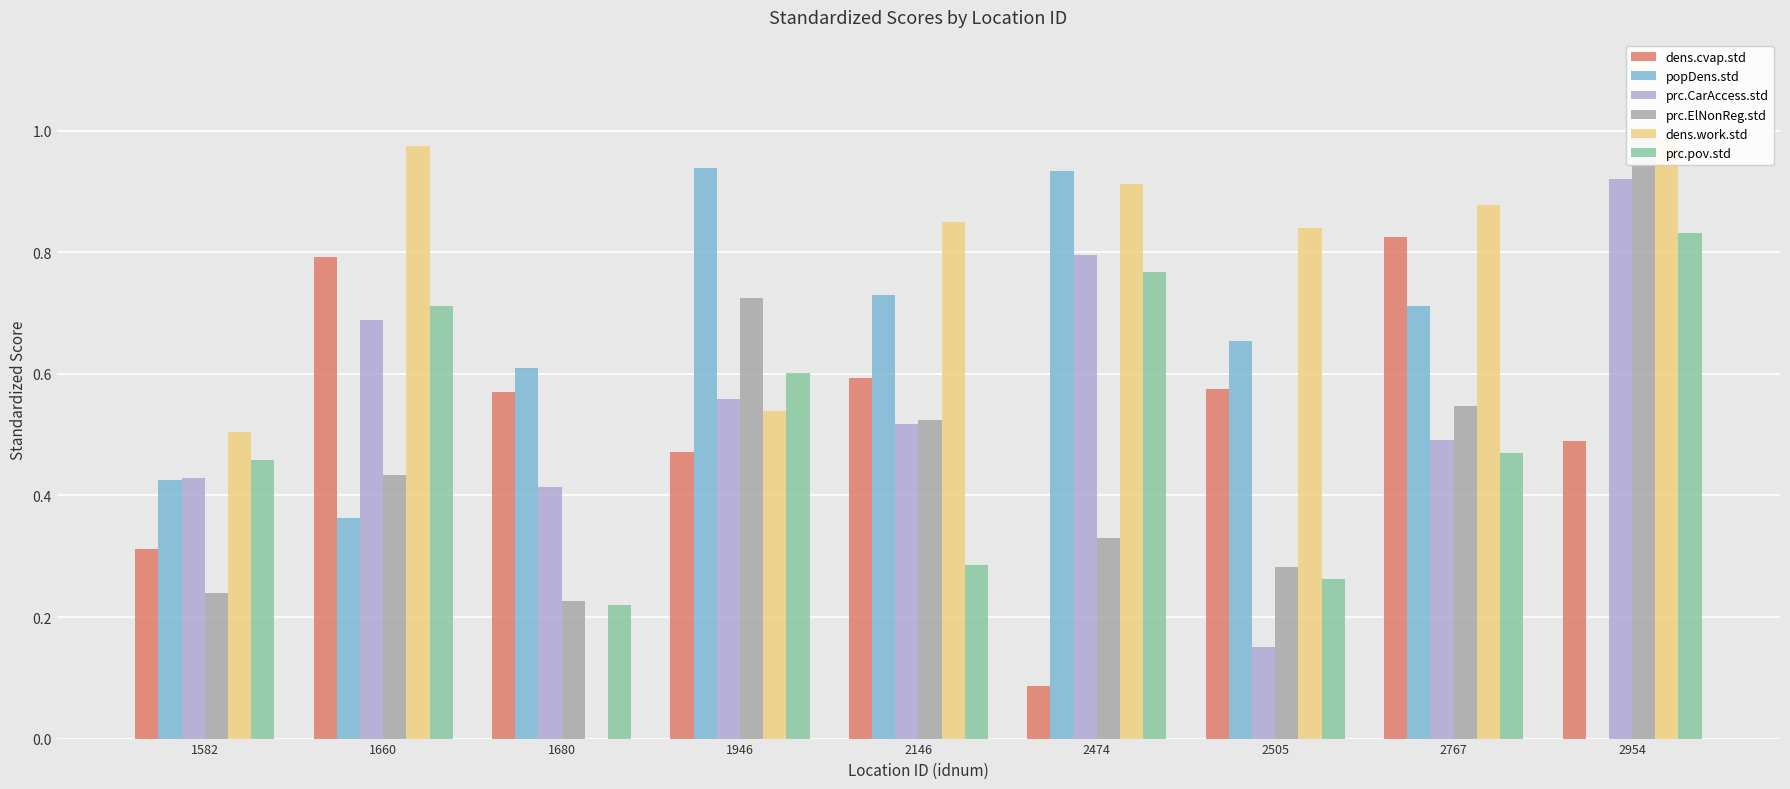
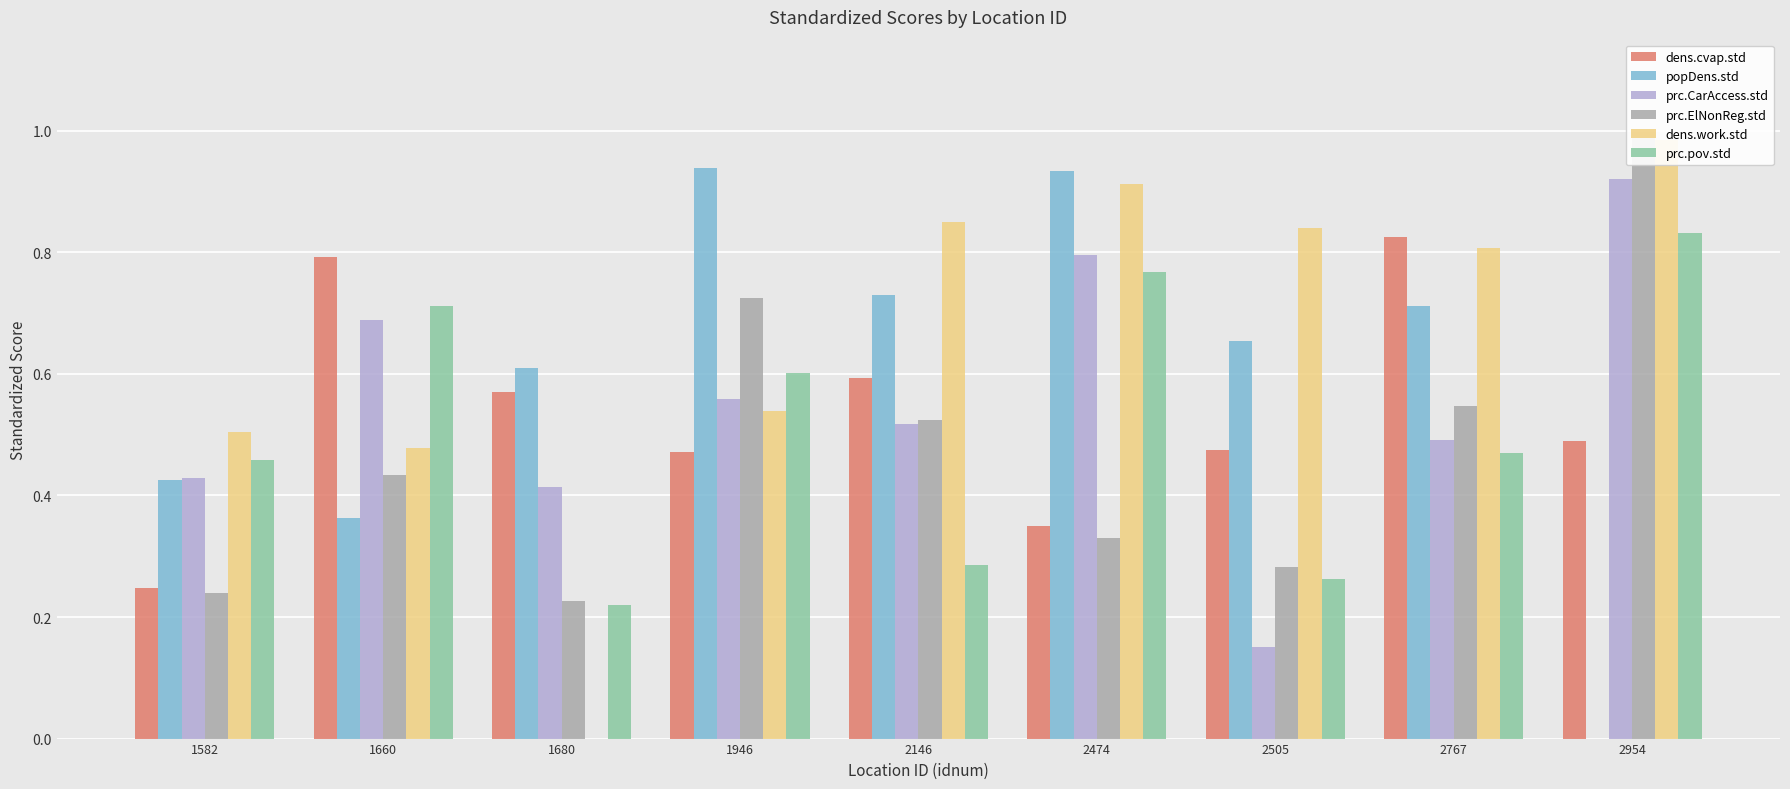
  {
    "dens.cvap.std": {
-     "1582": 0.31,
+     "1582": 0.25,
      "1660": 0.79,
      "1680": 0.57,
      "1946": 0.47,
      "2146": 0.59,
-     "2474": 0.09,
-     "2505": 0.57,
+     "2474": 0.35,
+     "2505": 0.48,
      "2767": 0.82,
      "2954": 0.49
    },
    "dens.work.std": {
      "1582": 0.50,
-     "1660": 0.97,
+     "1660": 0.48,
      "1680": 0.00,
      "1946": 0.54,
      "2146": 0.85,
      "2474": 0.91,
      "2505": 0.84,
-     "2767": 0.88
+     "2767": 0.81
    }
  }
